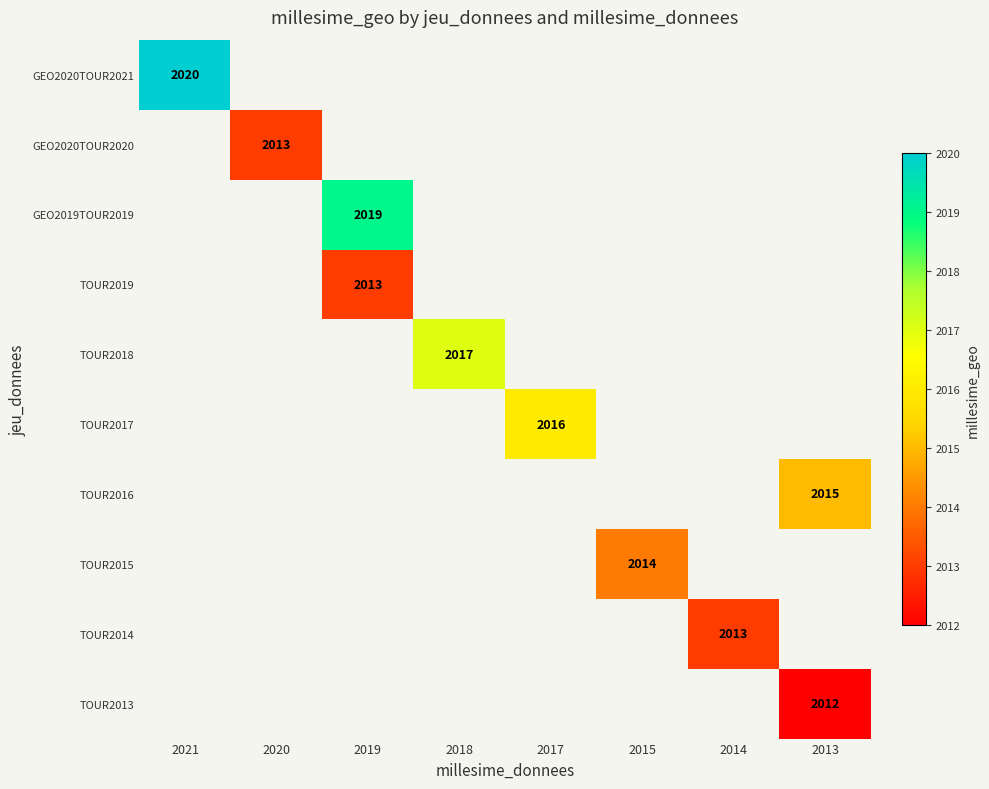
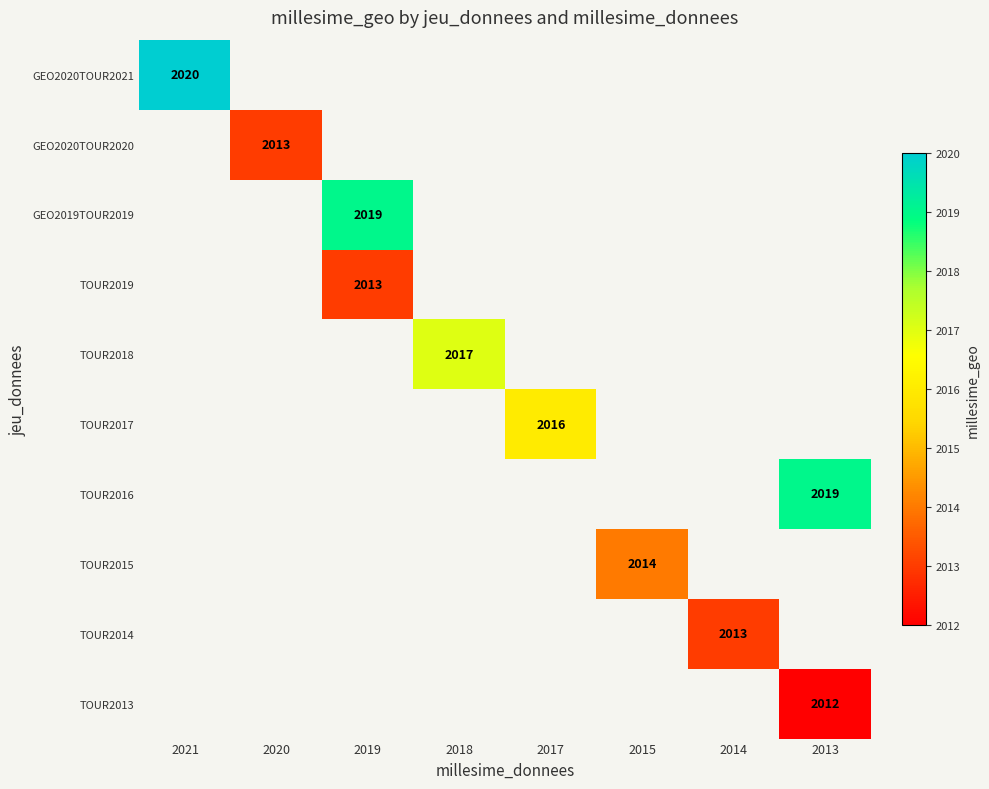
  {
    "GEO2020TOUR2021": {
      "2021": 2020
    },
    "GEO2020TOUR2020": {
      "2020": 2013
    },
    "GEO2019TOUR2019": {
      "2019": 2019
    },
    "TOUR2019": {
      "2019": 2013
    },
    "TOUR2018": {
      "2018": 2017
    },
    "TOUR2017": {
      "2017": 2016
    },
    "TOUR2016": {
-     "2013": 2015
+     "2013": 2019
    },
    "TOUR2015": {
      "2015": 2014
    },
    "TOUR2014": {
      "2014": 2013
    },
    "TOUR2013": {
      "2013": 2012
    }
  }
